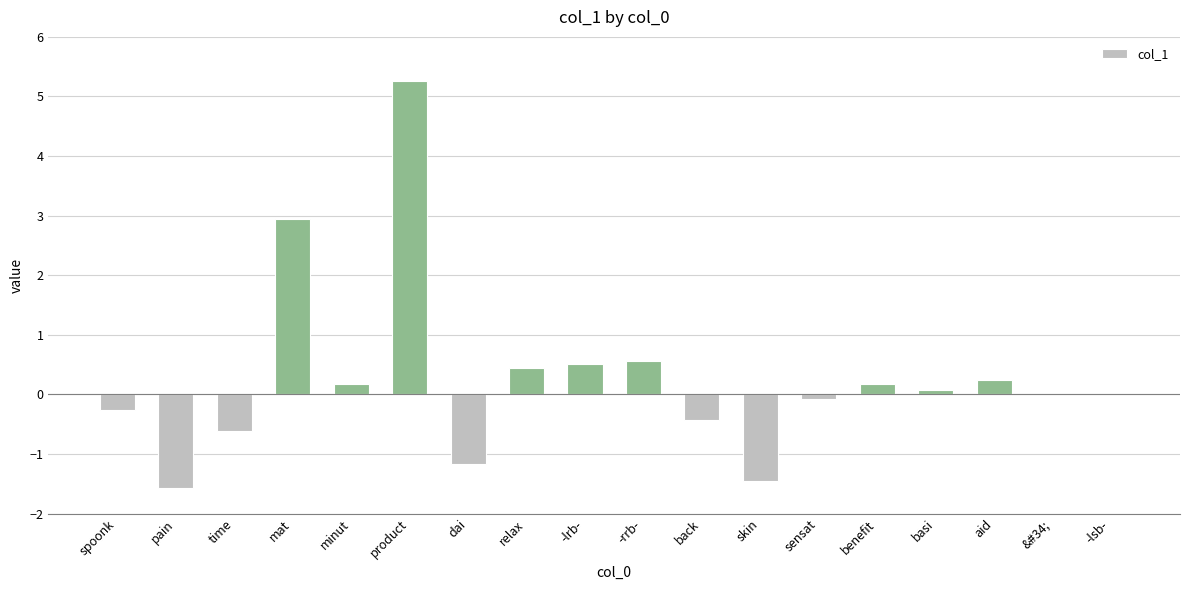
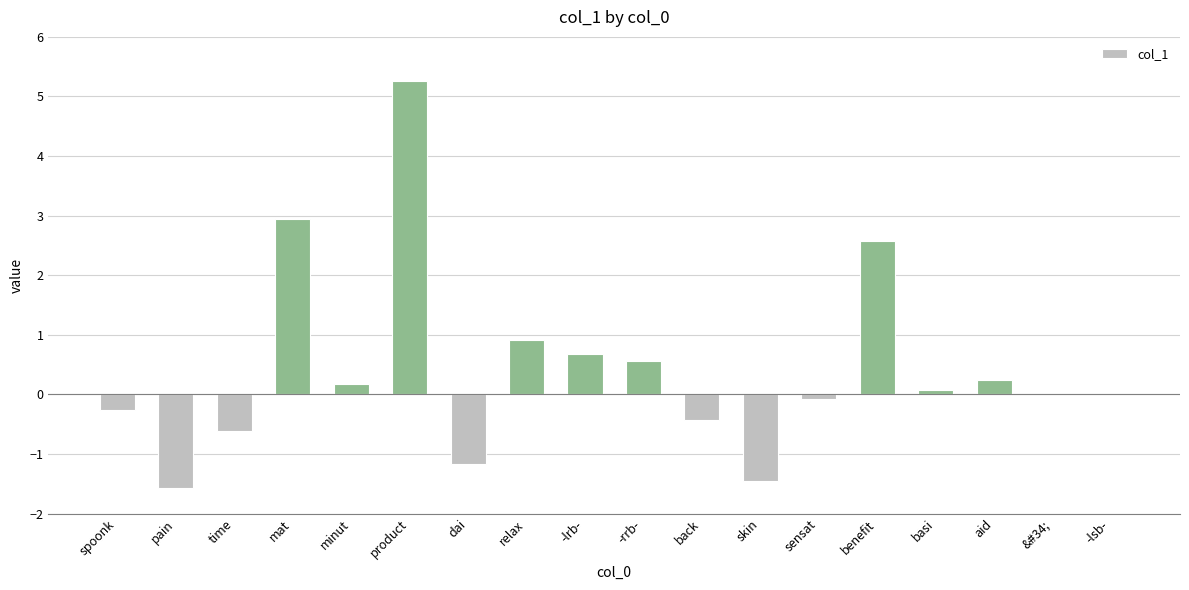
  {
    "spoonk": -0.3,
    "pain": -1.6,
    "time": -0.6,
    "mat": 2.9,
    "minut": 0.2,
    "product": 5.3,
    "dai": -1.2,
-   "relax": 0.4,
-   "-lrb-": 0.5,
+   "relax": 0.9,
+   "-lrb-": 0.7,
    "-rrb-": 0.6,
    "back": -0.4,
    "skin": -1.5,
    "sensat": -0.1,
-   "benefit": 0.2,
+   "benefit": 2.6,
    "basi": 0.1,
    "aid": 0.2,
    "&#34;": 0.0,
    "-lsb-": 0.0
  }
